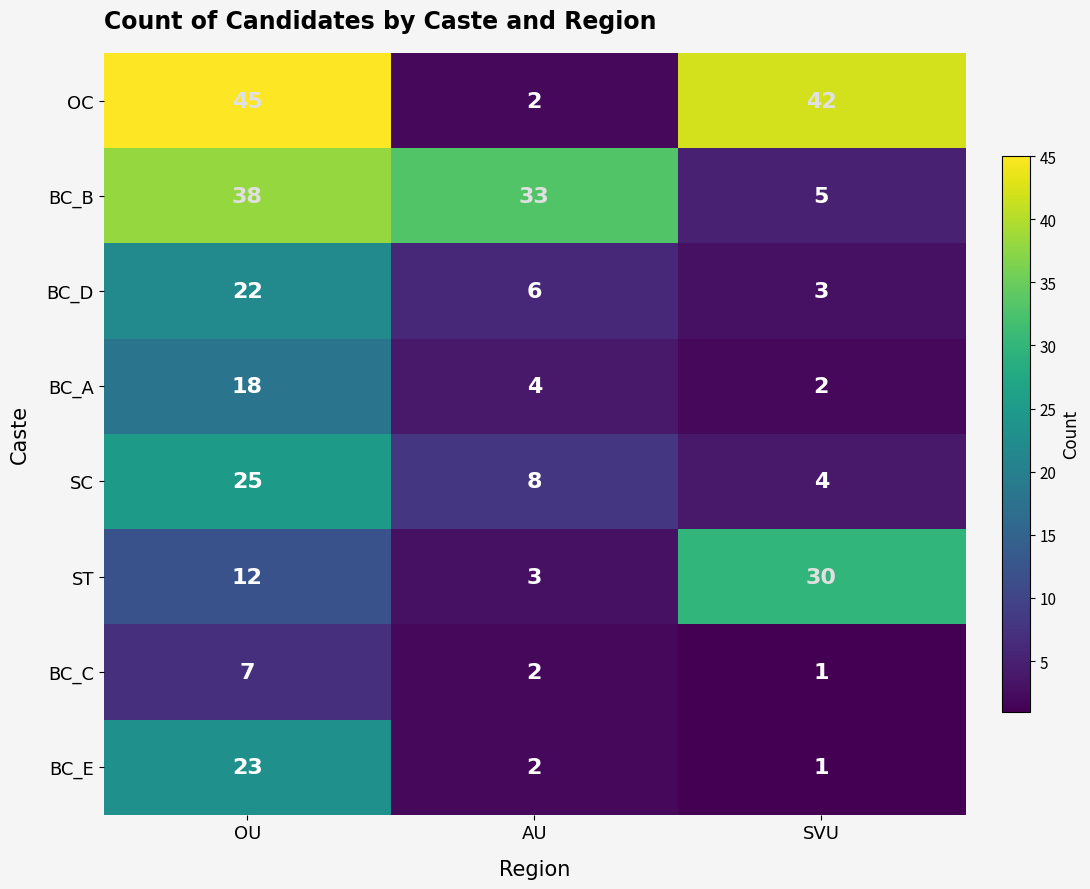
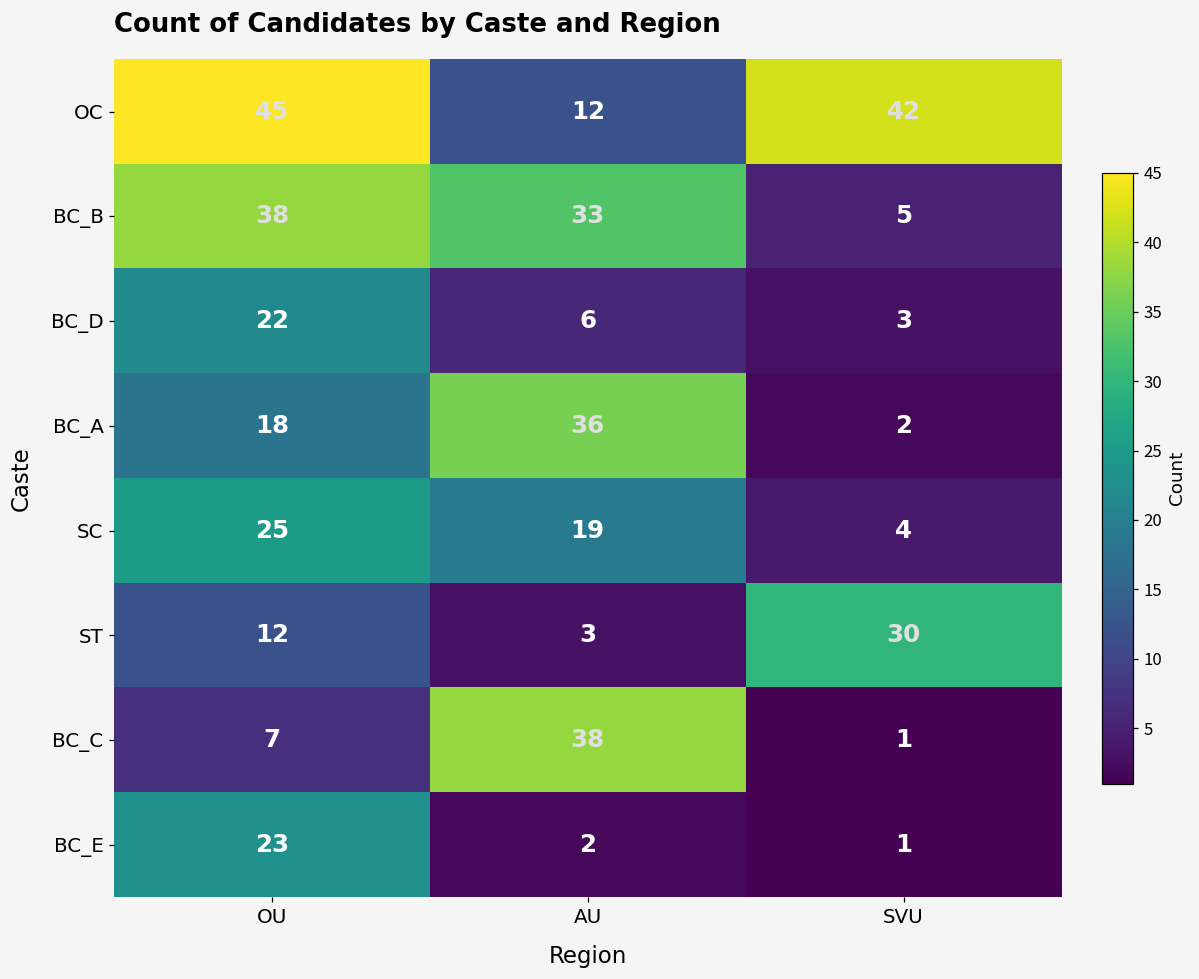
  {
    "OC": {
      "OU": 45,
-     "AU": 2,
+     "AU": 12,
      "SVU": 42
    },
    "BC_B": {
      "OU": 38,
      "AU": 33,
      "SVU": 5
    },
    "BC_D": {
      "OU": 22,
      "AU": 6,
      "SVU": 3
    },
    "BC_A": {
      "OU": 18,
-     "AU": 4,
+     "AU": 36,
      "SVU": 2
    },
    "SC": {
      "OU": 25,
-     "AU": 8,
+     "AU": 19,
      "SVU": 4
    },
    "ST": {
      "OU": 12,
      "AU": 3,
      "SVU": 30
    },
    "BC_C": {
      "OU": 7,
-     "AU": 2,
+     "AU": 38,
      "SVU": 1
    },
    "BC_E": {
      "OU": 23,
      "AU": 2,
      "SVU": 1
    }
  }
